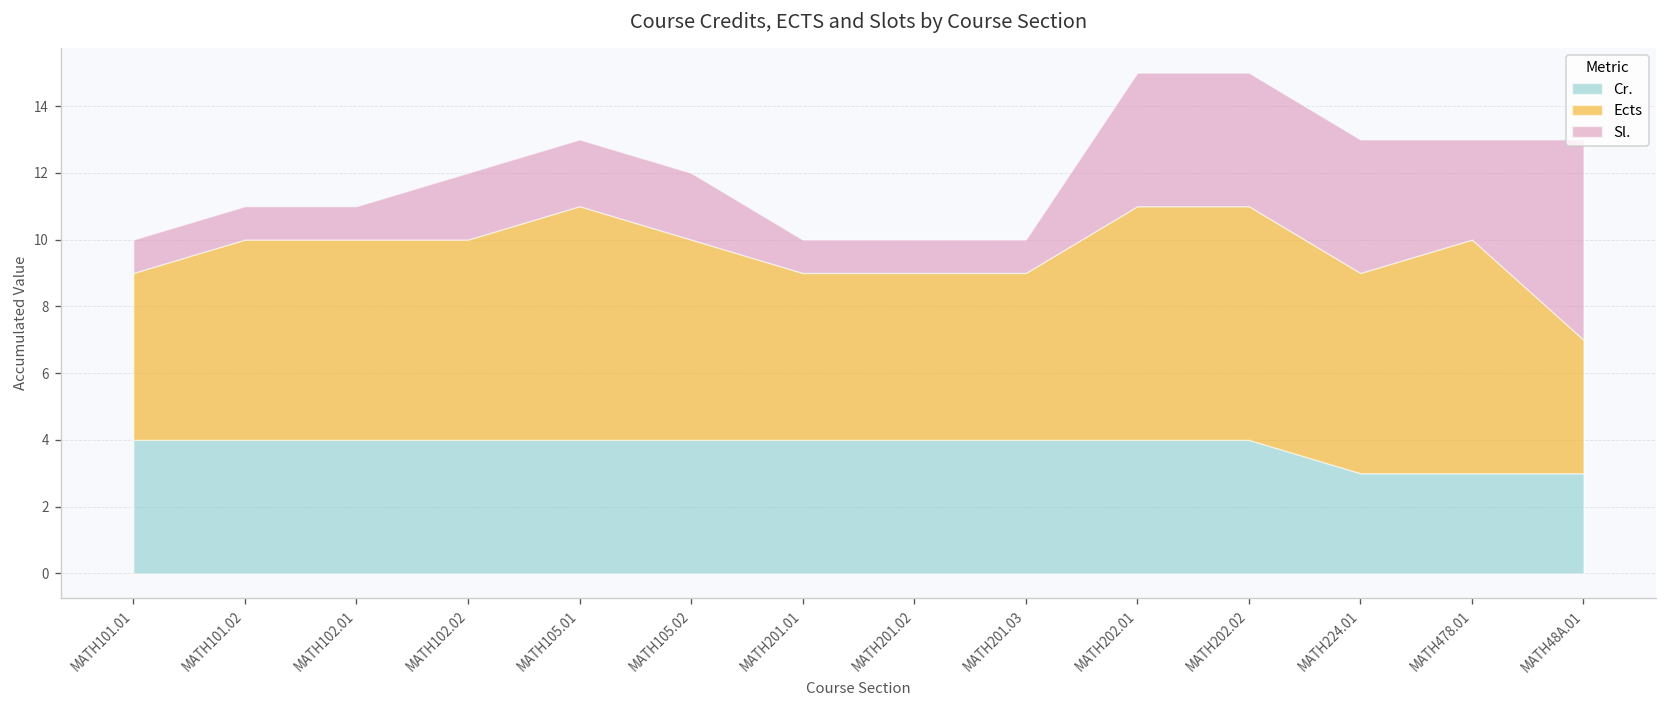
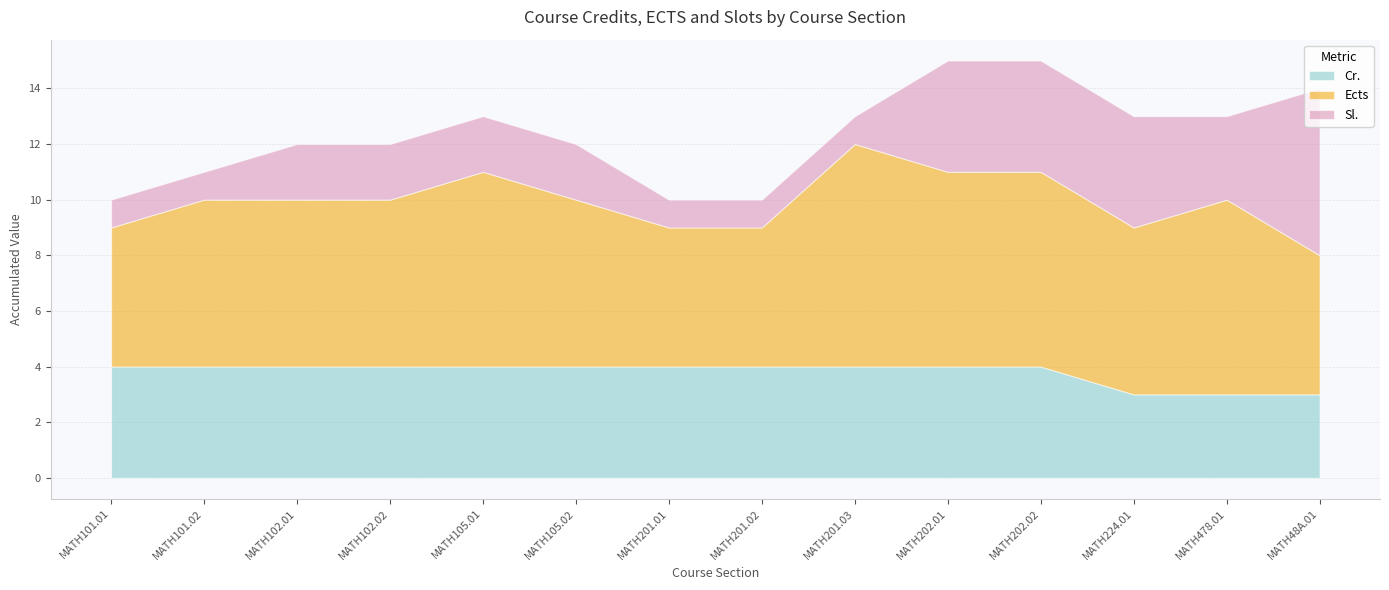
  {
    "Cr.": {
      "MATH101.01": 4,
      "MATH101.02": 4,
      "MATH102.01": 4,
      "MATH102.02": 4,
      "MATH105.01": 4,
      "MATH105.02": 4,
      "MATH201.01": 4,
      "MATH201.02": 4,
      "MATH201.03": 4,
      "MATH202.01": 4,
      "MATH202.02": 4,
      "MATH224.01": 3,
      "MATH478.01": 3,
      "MATH48A.01": 3
    },
    "Ects": {
      "MATH101.01": 5,
      "MATH101.02": 6,
      "MATH102.01": 6,
      "MATH102.02": 6,
      "MATH105.01": 7,
      "MATH105.02": 6,
      "MATH201.01": 5,
      "MATH201.02": 5,
-     "MATH201.03": 5,
+     "MATH201.03": 8,
      "MATH202.01": 7,
      "MATH202.02": 7,
      "MATH224.01": 6,
      "MATH478.01": 7,
-     "MATH48A.01": 4
+     "MATH48A.01": 5
    },
    "Sl.": {
      "MATH101.01": 1,
      "MATH101.02": 1,
-     "MATH102.01": 1,
+     "MATH102.01": 2,
      "MATH102.02": 2,
      "MATH105.01": 2,
      "MATH105.02": 2,
      "MATH201.01": 1,
      "MATH201.02": 1,
      "MATH201.03": 1,
      "MATH202.01": 4,
      "MATH202.02": 4,
      "MATH224.01": 4,
      "MATH478.01": 3
    }
  }
